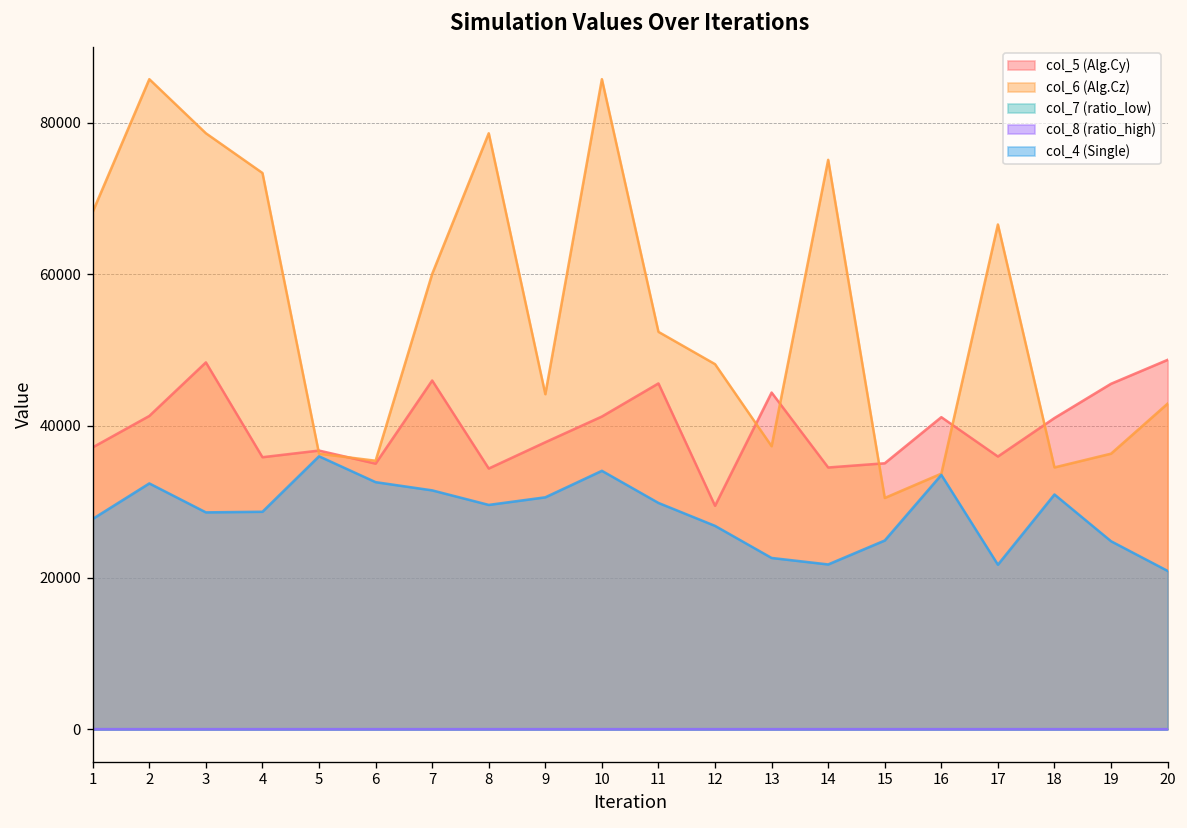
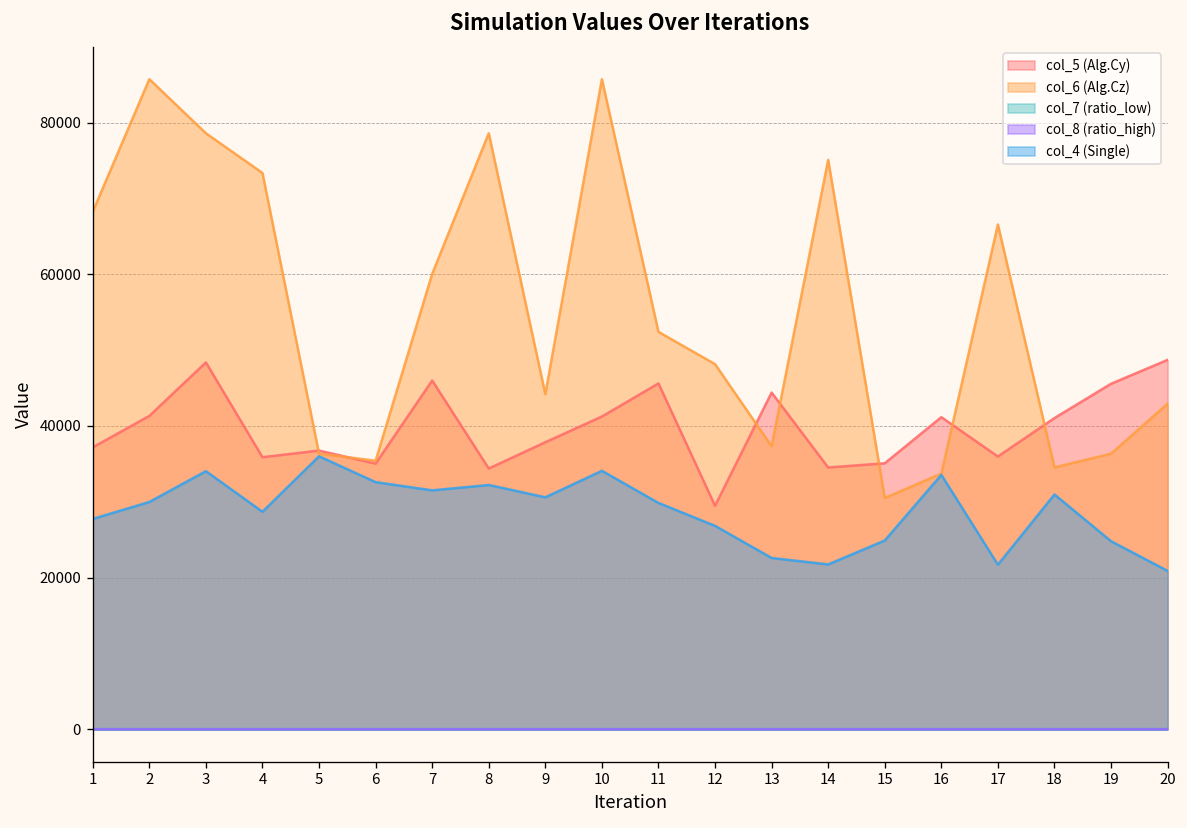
  {
    "col_8 (ratio_high)": {
      "1": 0,
      "2": 0,
      "3": 0,
      "4": 0,
      "5": 0,
      "6": 0,
      "7": 0,
      "8": 0,
      "9": 0,
      "10": 0,
      "11": 0,
      "12": 0,
      "13": 0,
      "14": 0,
      "15": 0,
      "16": 0,
      "17": 0,
      "18": 0,
      "19": 0,
      "20": 0
    },
    "col_4 (Single)": {
      "1": 28000,
-     "2": 32000,
-     "3": 29000,
+     "2": 30000,
+     "3": 34000,
      "4": 29000,
      "6": 33000,
      "7": 32000,
-     "8": 30000,
+     "8": 32000,
      "9": 31000,
      "10": 34000,
      "11": 30000,
      "12": 27000,
      "13": 23000,
      "14": 22000,
      "15": 25000,
      "17": 22000,
      "18": 31000,
      "19": 25000,
      "20": 21000
    }
  }
